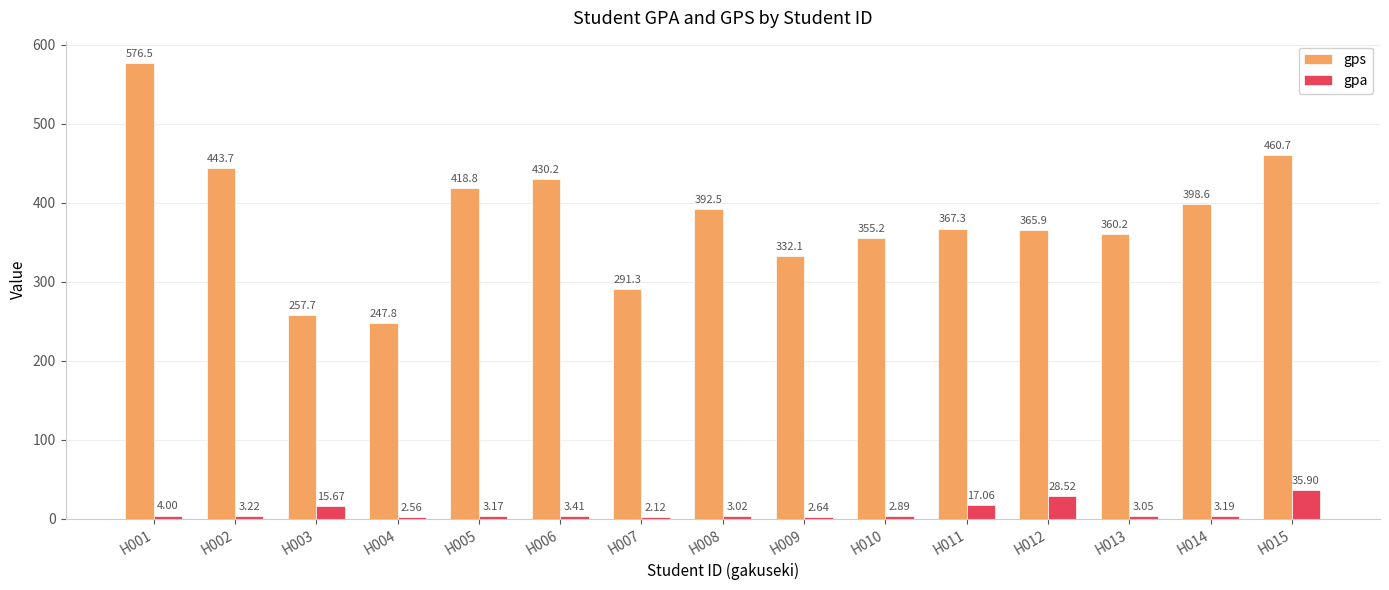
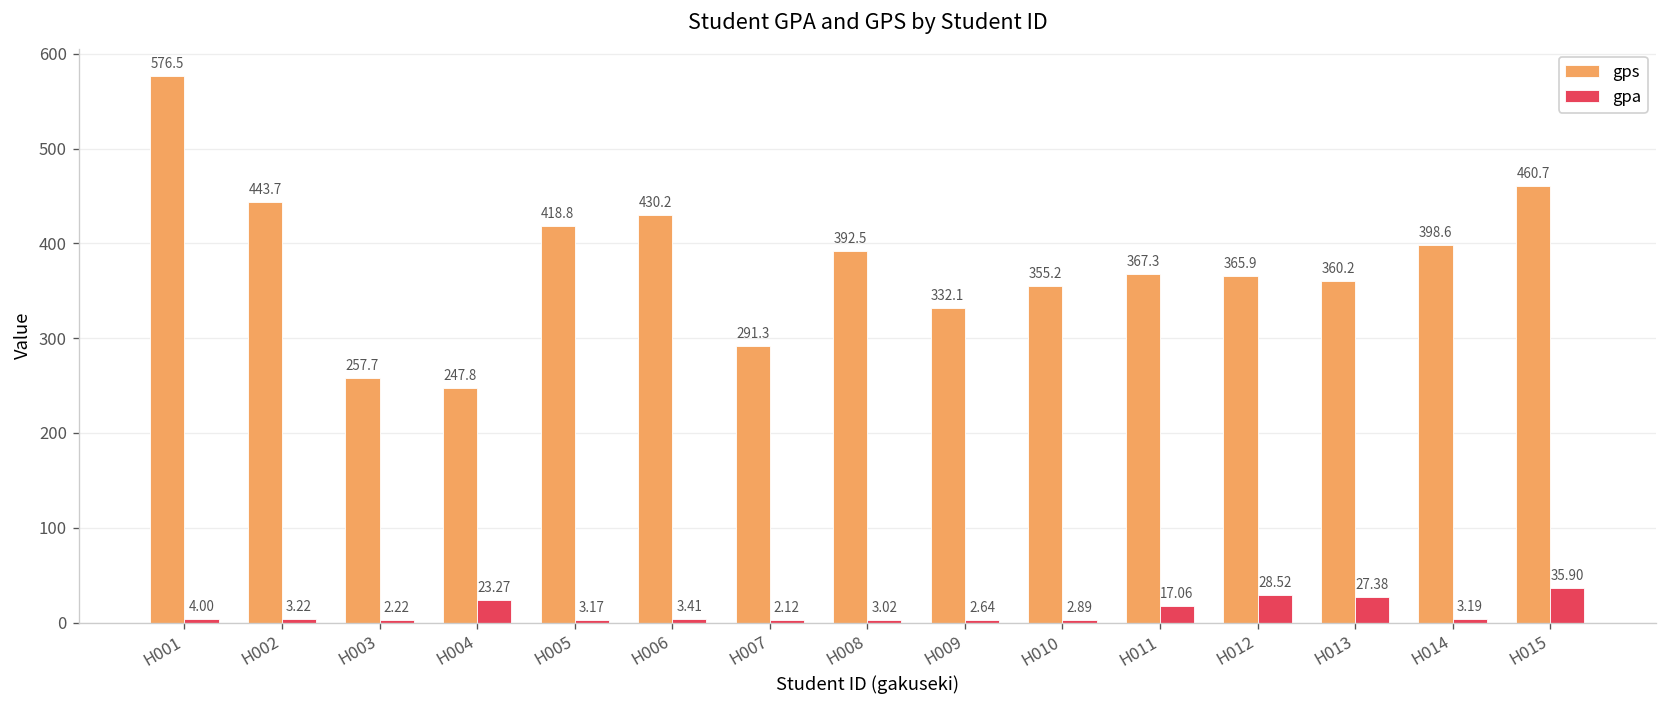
  {
    "gps": {
      "H001": 576.5,
      "H002": 443.7,
      "H003": 257.7,
      "H004": 247.8,
      "H005": 418.8,
      "H006": 430.2,
      "H007": 291.3,
      "H008": 392.5,
      "H009": 332.1,
      "H010": 355.2,
      "H011": 367.3,
      "H012": 365.9,
      "H013": 360.2,
      "H014": 398.6,
      "H015": 460.7
    },
    "gpa": {
      "H001": 4.00,
      "H002": 3.22,
-     "H003": 15.67,
-     "H004": 2.56,
+     "H003": 2.22,
+     "H004": 23.27,
      "H005": 3.17,
      "H006": 3.41,
      "H007": 2.12,
      "H008": 3.02,
      "H009": 2.64,
      "H010": 2.89,
      "H011": 17.06,
      "H012": 28.52,
-     "H013": 3.05,
+     "H013": 27.38,
      "H014": 3.19,
      "H015": 35.90
    }
  }
